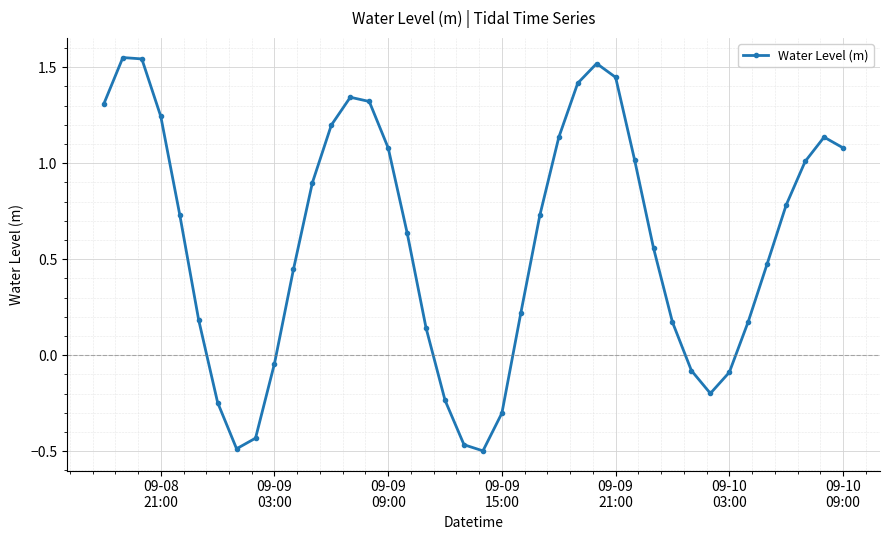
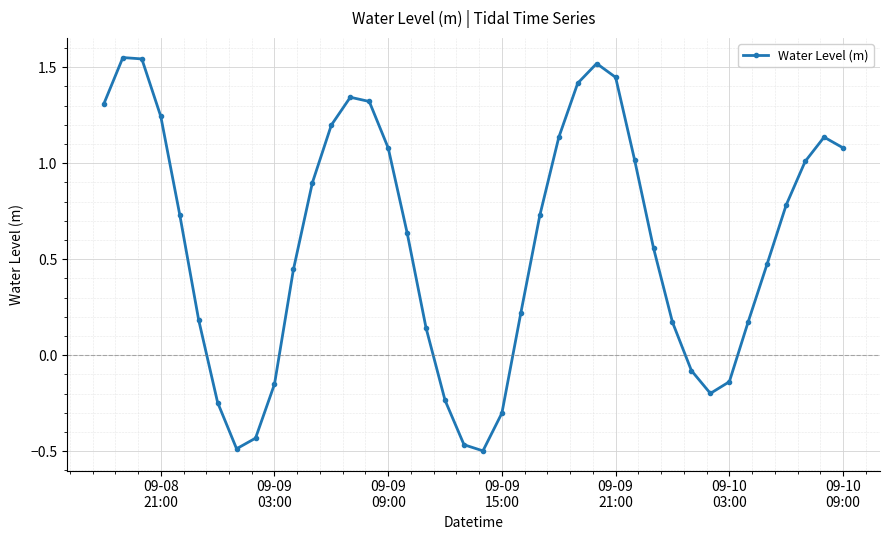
  {
    "09-08 21:00": 1.24,
-   "09-09 03:00": -0.04,
+   "09-09 03:00": -0.15,
    "09-09 09:00": 1.08,
    "09-09 15:00": -0.30,
    "09-09 21:00": 1.45,
-   "09-10 03:00": -0.09,
+   "09-10 03:00": -0.14,
    "09-10 09:00": 1.08
  }
